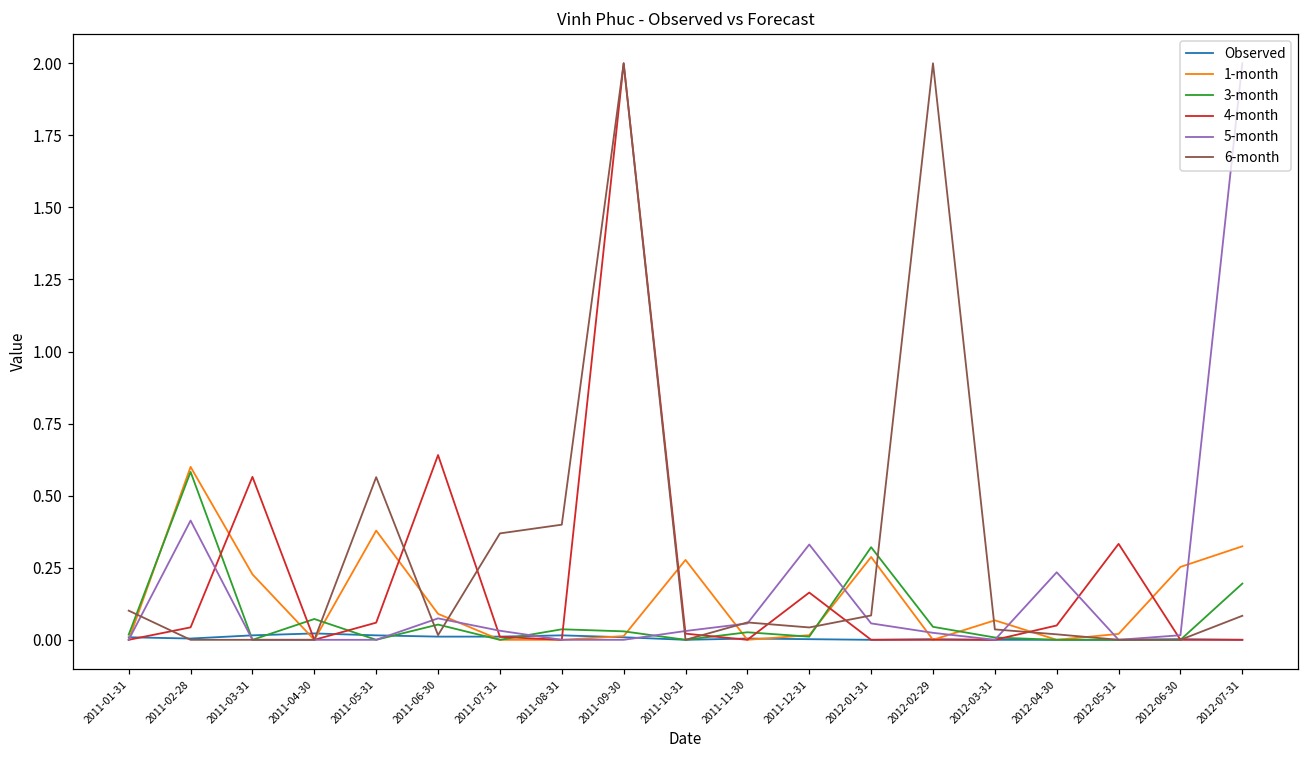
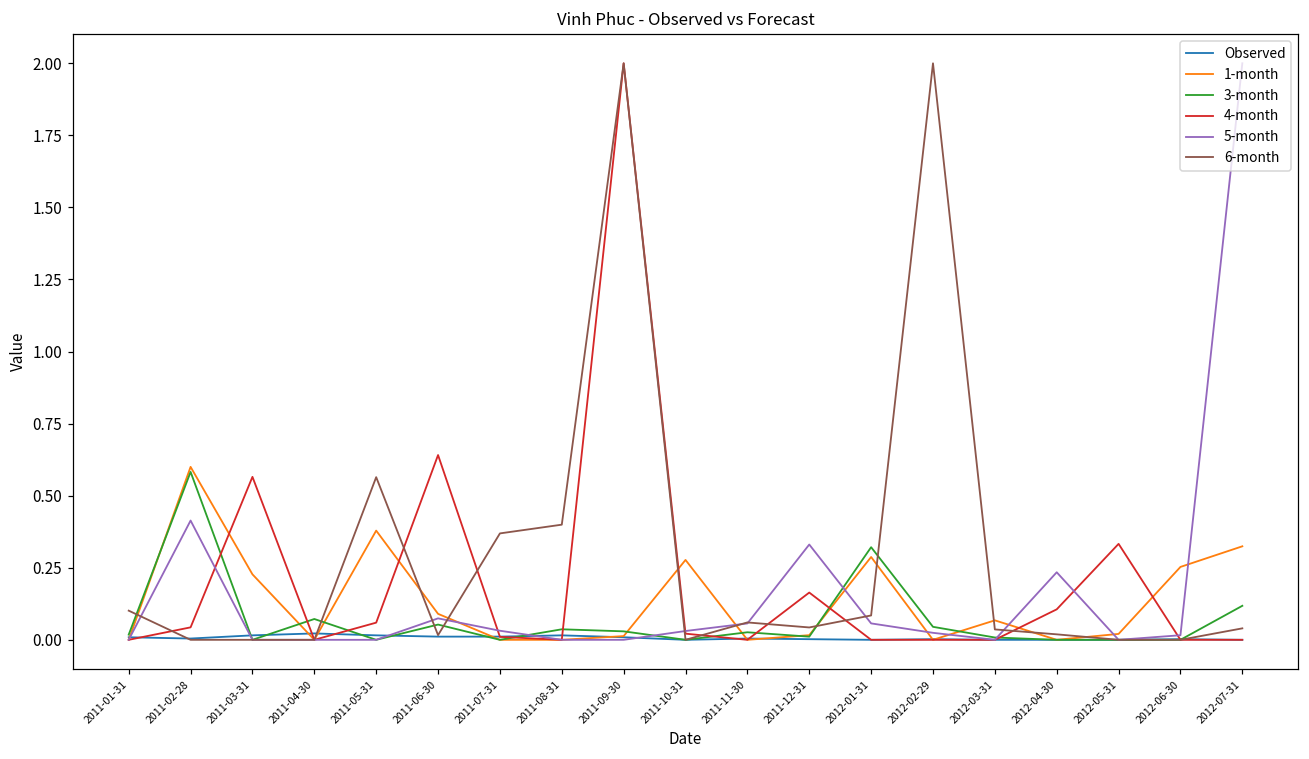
  {
    "Observed": {
      "2011-03-31": 0.02,
      "2011-04-30": 0.02,
      "2011-05-31": 0.02,
      "2011-08-31": 0.02
    },
    "1-month": {
      "2011-02-28": 0.60,
      "2011-03-31": 0.23,
      "2011-05-31": 0.38,
      "2011-06-30": 0.09,
      "2011-10-31": 0.28,
      "2012-01-31": 0.29,
      "2012-03-31": 0.07,
      "2012-05-31": 0.02,
      "2012-06-30": 0.25,
      "2012-07-31": 0.32
    },
    "3-month": {
      "2011-02-28": 0.58,
      "2011-04-30": 0.07,
      "2011-06-30": 0.05,
      "2011-08-31": 0.04,
      "2011-09-30": 0.03,
      "2011-11-30": 0.03,
      "2012-01-31": 0.32,
      "2012-02-29": 0.05,
-     "2012-07-31": 0.20
+     "2012-07-31": 0.12
    },
    "4-month": {
      "2011-02-28": 0.04,
      "2011-03-31": 0.57,
      "2011-05-31": 0.06,
      "2011-06-30": 0.64,
      "2011-12-31": 0.16,
-     "2012-04-30": 0.05,
+     "2012-04-30": 0.11,
      "2012-05-31": 0.33
    },
    "5-month": {
      "2011-02-28": 0.41,
      "2011-06-30": 0.07,
      "2011-07-31": 0.03,
      "2011-12-31": 0.33,
      "2012-01-31": 0.06,
      "2012-02-29": 0.02,
      "2012-04-30": 0.23,
      "2012-06-30": 0.02
    },
    "6-month": {
      "2011-01-31": 0.10,
      "2011-05-31": 0.56,
      "2011-07-31": 0.37,
      "2011-08-31": 0.40,
      "2011-12-31": 0.04,
      "2012-01-31": 0.08,
      "2012-02-29": 2.00,
      "2012-03-31": 0.04,
      "2012-04-30": 0.02,
-     "2012-07-31": 0.08
+     "2012-07-31": 0.04
    }
  }
